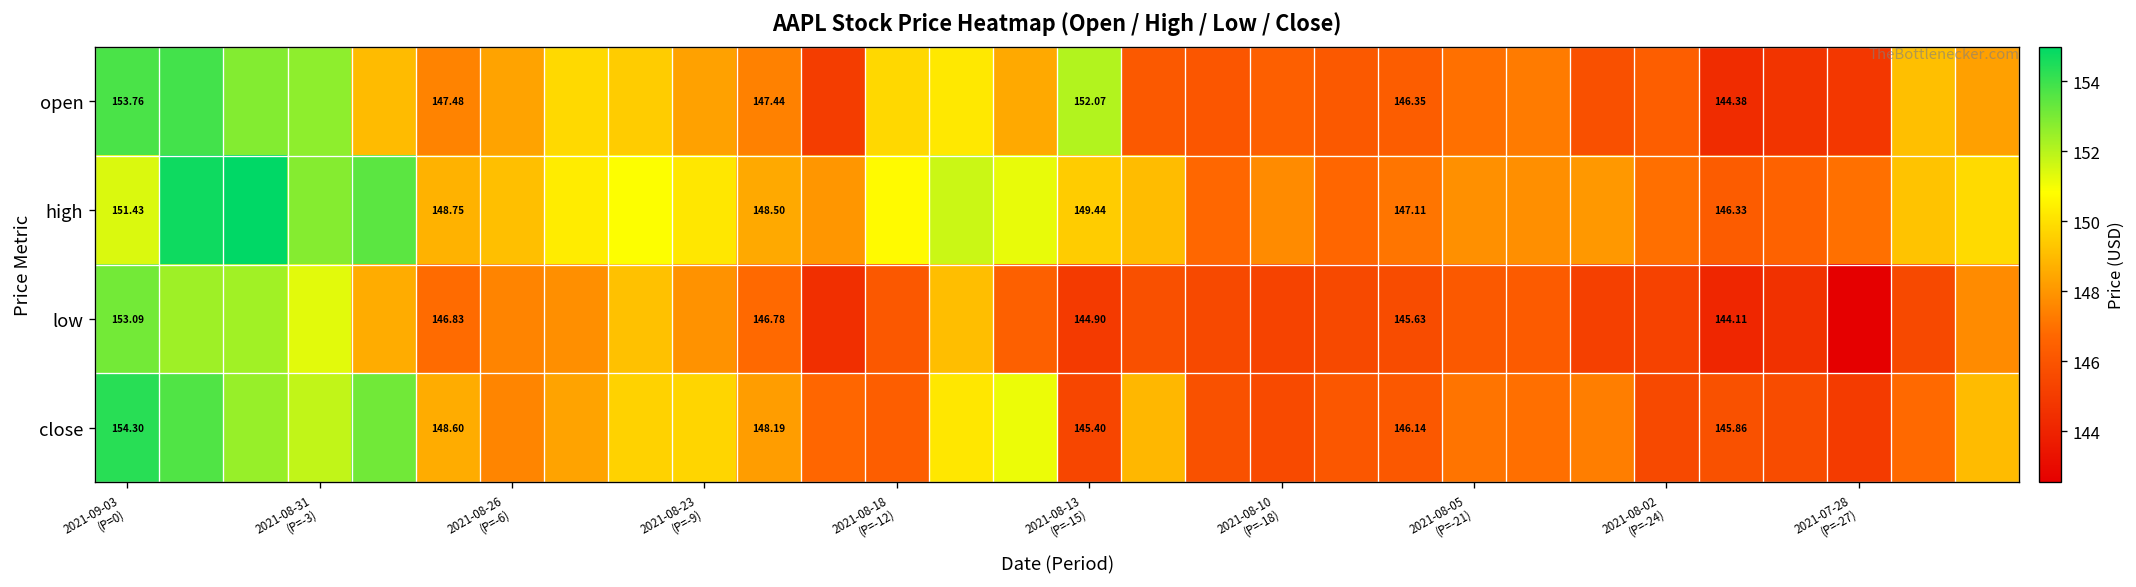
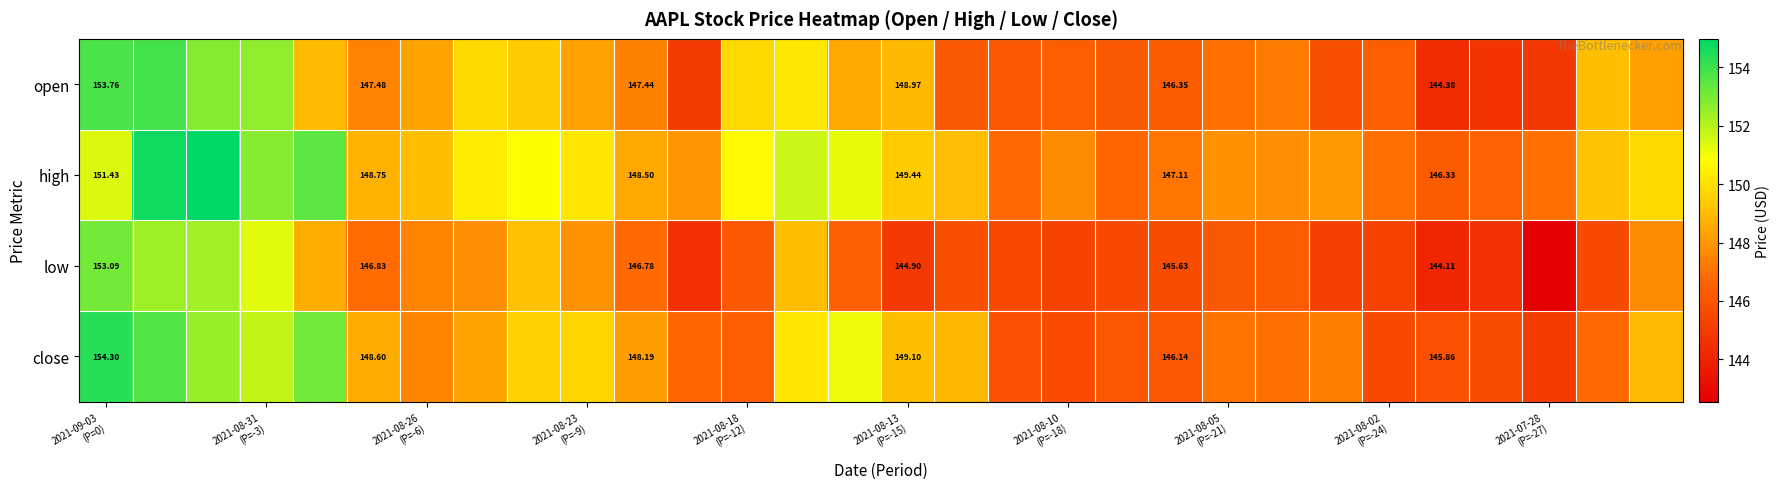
  {
    "open": {
      "2021-09-03 (P=0)": 153.76,
-     "2021-08-13 (P=-15)": 152.07
+     "2021-08-13 (P=-15)": 148.97
    },
    "high": {
      "2021-09-03 (P=0)": 151.43,
      "2021-08-13 (P=-15)": 149.44
    },
    "low": {
      "2021-09-03 (P=0)": 153.09,
      "2021-08-13 (P=-15)": 144.90
    },
    "close": {
      "2021-09-03 (P=0)": 154.30,
-     "2021-08-13 (P=-15)": 145.40
+     "2021-08-13 (P=-15)": 149.10
    }
  }
